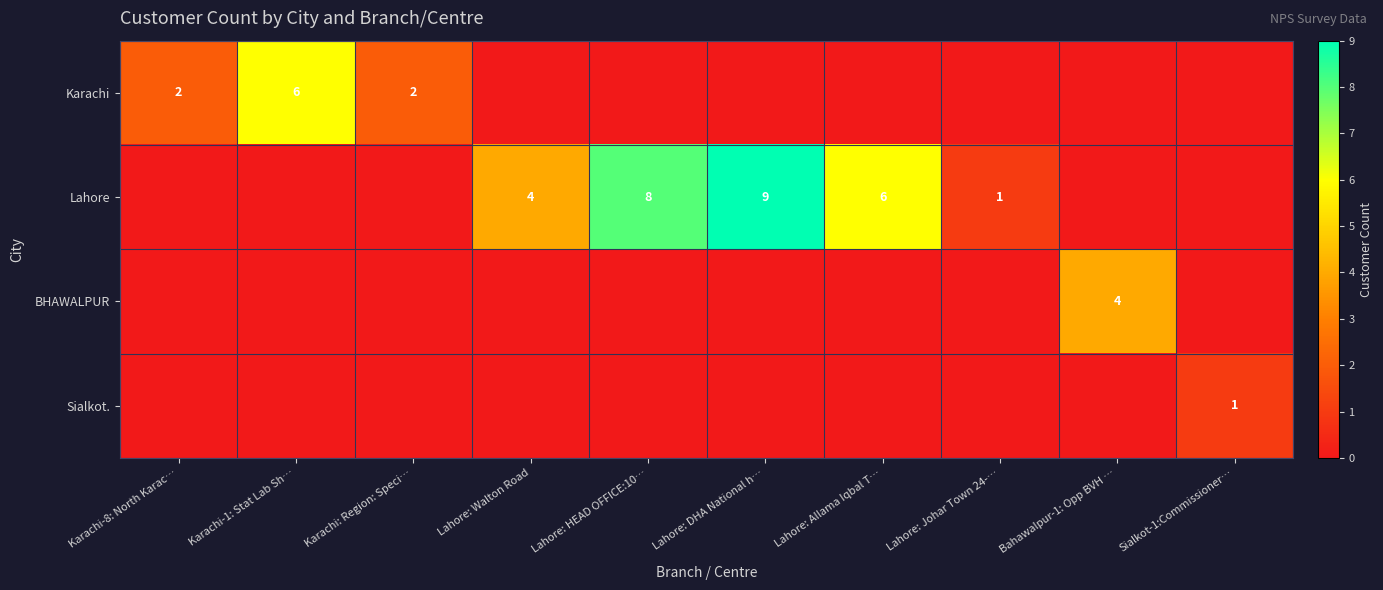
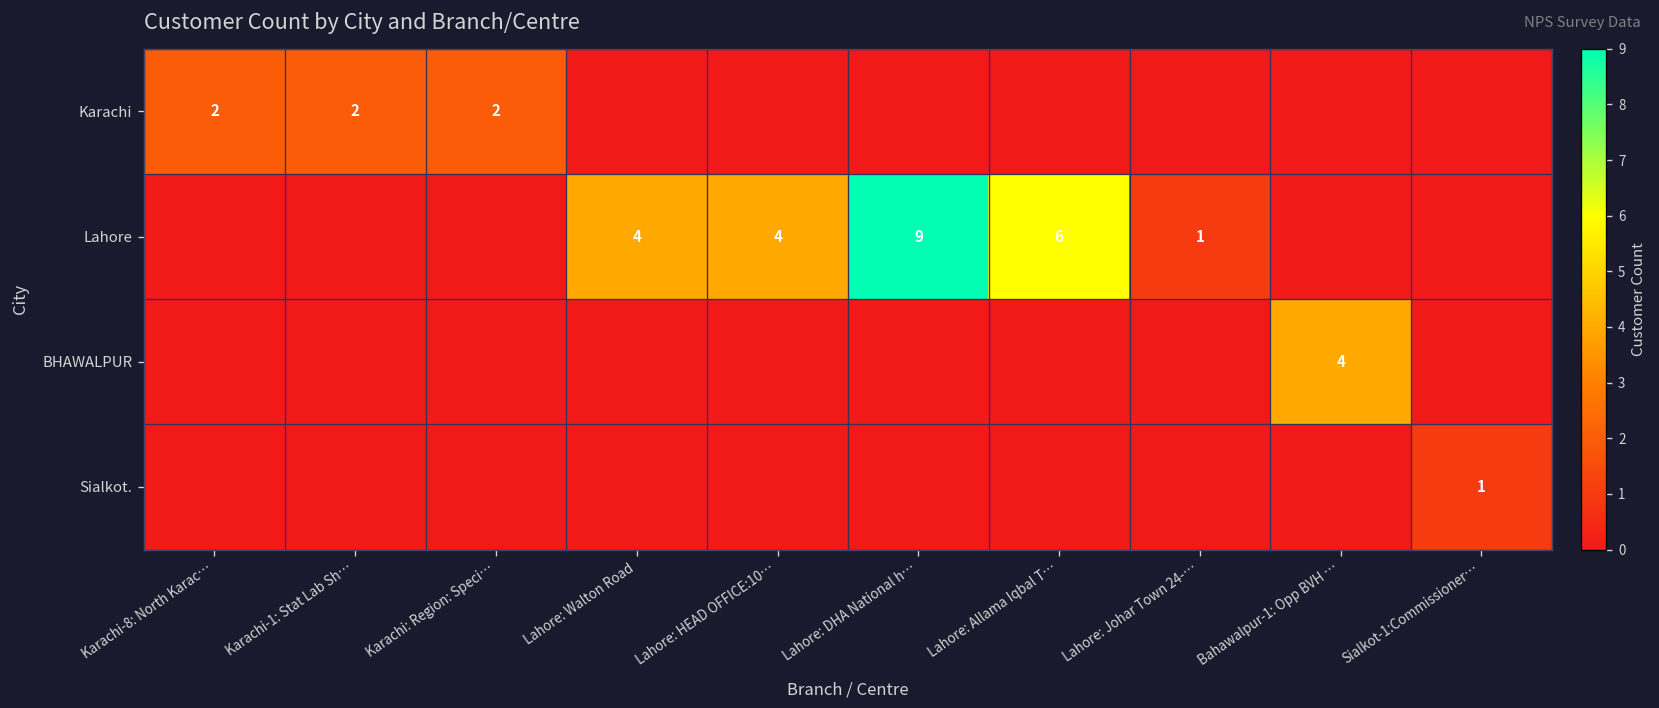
  {
    "Karachi": {
      "Karachi-8: North Karac…": 2,
-     "Karachi-1: Stat Lab Sh…": 6,
+     "Karachi-1: Stat Lab Sh…": 2,
      "Karachi: Region: Speci…": 2
    },
    "Lahore": {
      "Lahore: Walton Road": 4,
-     "Lahore: HEAD OFFICE:10…": 8,
+     "Lahore: HEAD OFFICE:10…": 4,
      "Lahore: DHA National h…": 9,
      "Lahore: Allama Iqbal T…": 6,
      "Lahore: Johar Town 24-…": 1
    },
    "BHAWALPUR": {
      "Bahawalpur-1: Opp BVH …": 4
    },
    "Sialkot.": {
      "Sialkot-1:Commissioner…": 1
    }
  }
